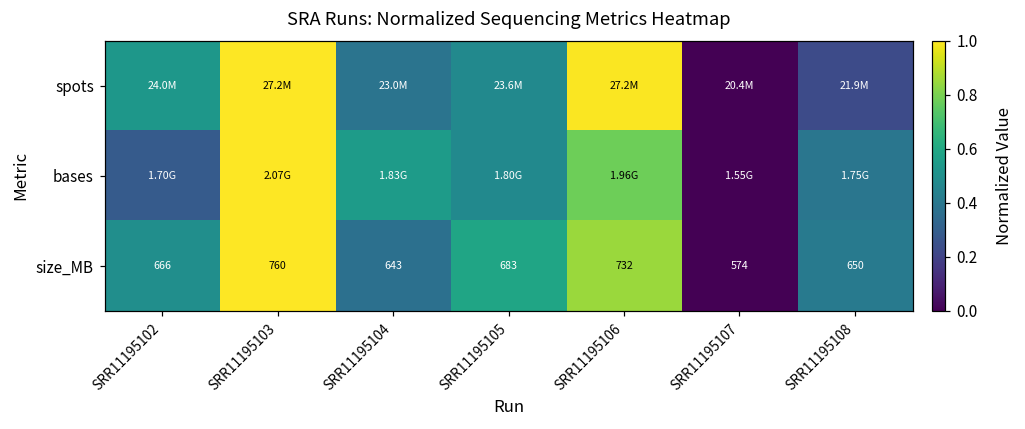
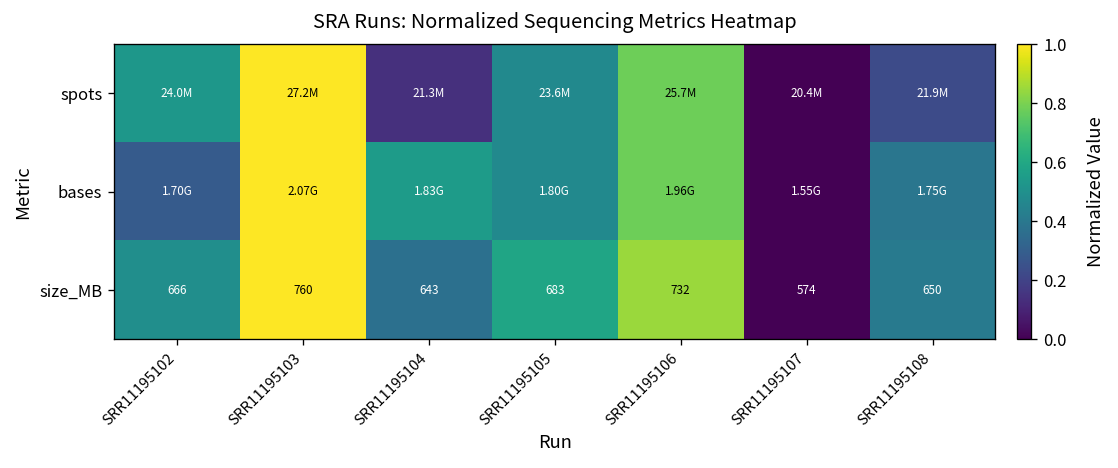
  {
    "spots": {
      "SRR11195102": "24.0M",
      "SRR11195103": "27.2M",
-     "SRR11195104": "23.0M",
+     "SRR11195104": "21.3M",
      "SRR11195105": "23.6M",
-     "SRR11195106": "27.2M",
+     "SRR11195106": "25.7M",
      "SRR11195107": "20.4M",
      "SRR11195108": "21.9M"
    },
    "bases": {
      "SRR11195102": "1.70G",
      "SRR11195103": "2.07G",
      "SRR11195104": "1.83G",
      "SRR11195105": "1.80G",
      "SRR11195106": "1.96G",
      "SRR11195107": "1.55G",
      "SRR11195108": "1.75G"
    },
    "size_MB": {
      "SRR11195102": "666",
      "SRR11195103": "760",
      "SRR11195104": "643",
      "SRR11195105": "683",
      "SRR11195106": "732",
      "SRR11195107": "574",
      "SRR11195108": "650"
    }
  }
